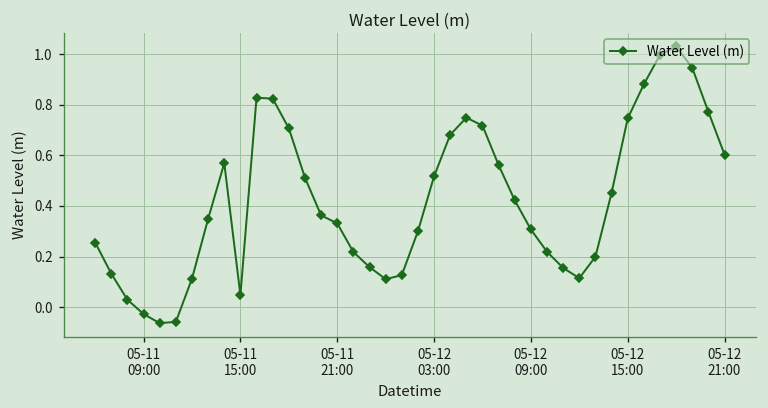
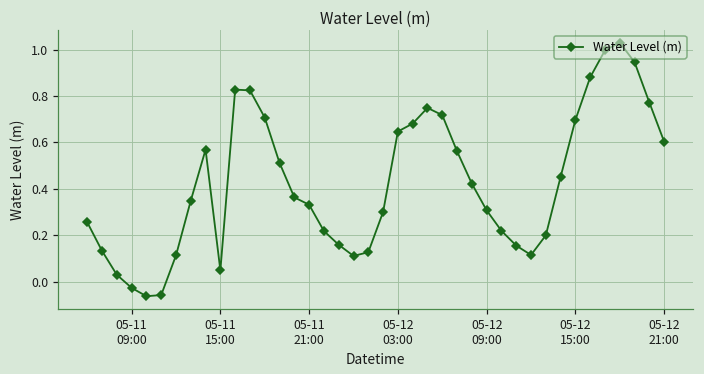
  {
    "05-11 09:00": -0.03,
    "05-11 15:00": 0.05,
    "05-11 21:00": 0.33,
-   "05-12 03:00": 0.52,
+   "05-12 03:00": 0.65,
    "05-12 09:00": 0.31,
-   "05-12 15:00": 0.75,
+   "05-12 15:00": 0.70,
    "05-12 21:00": 0.60
  }
